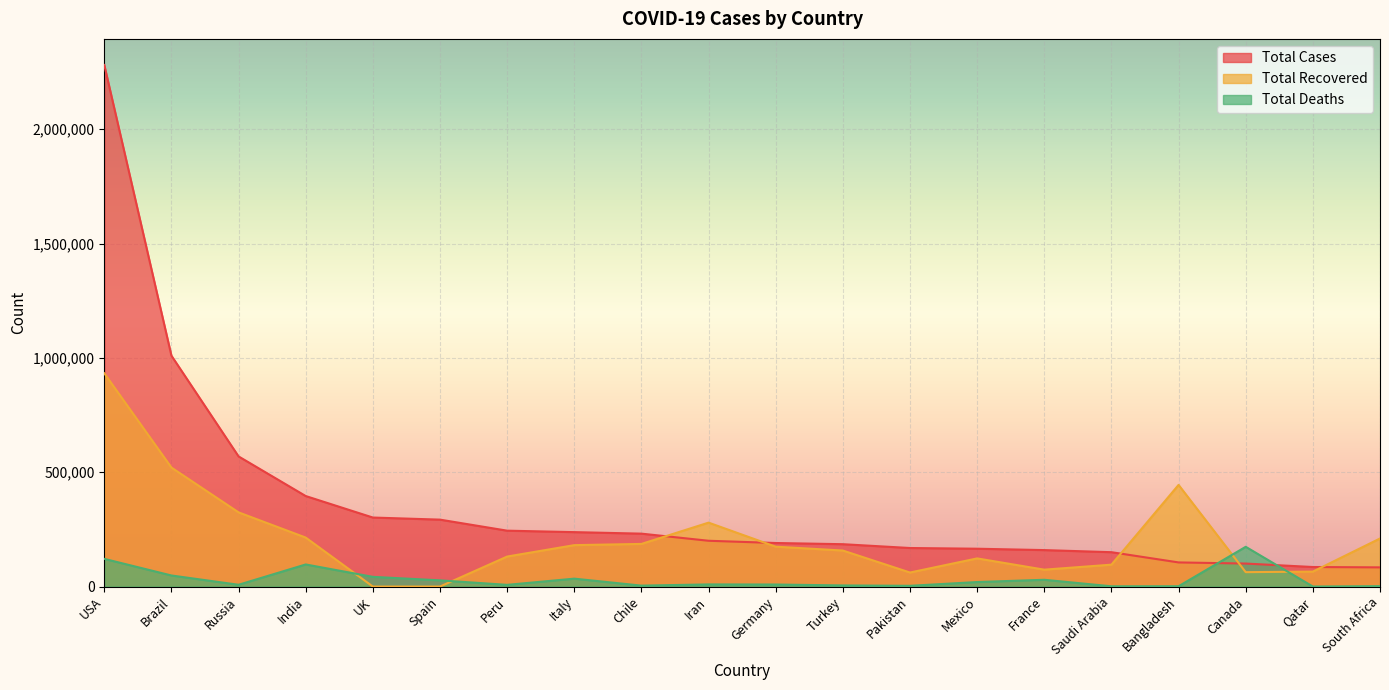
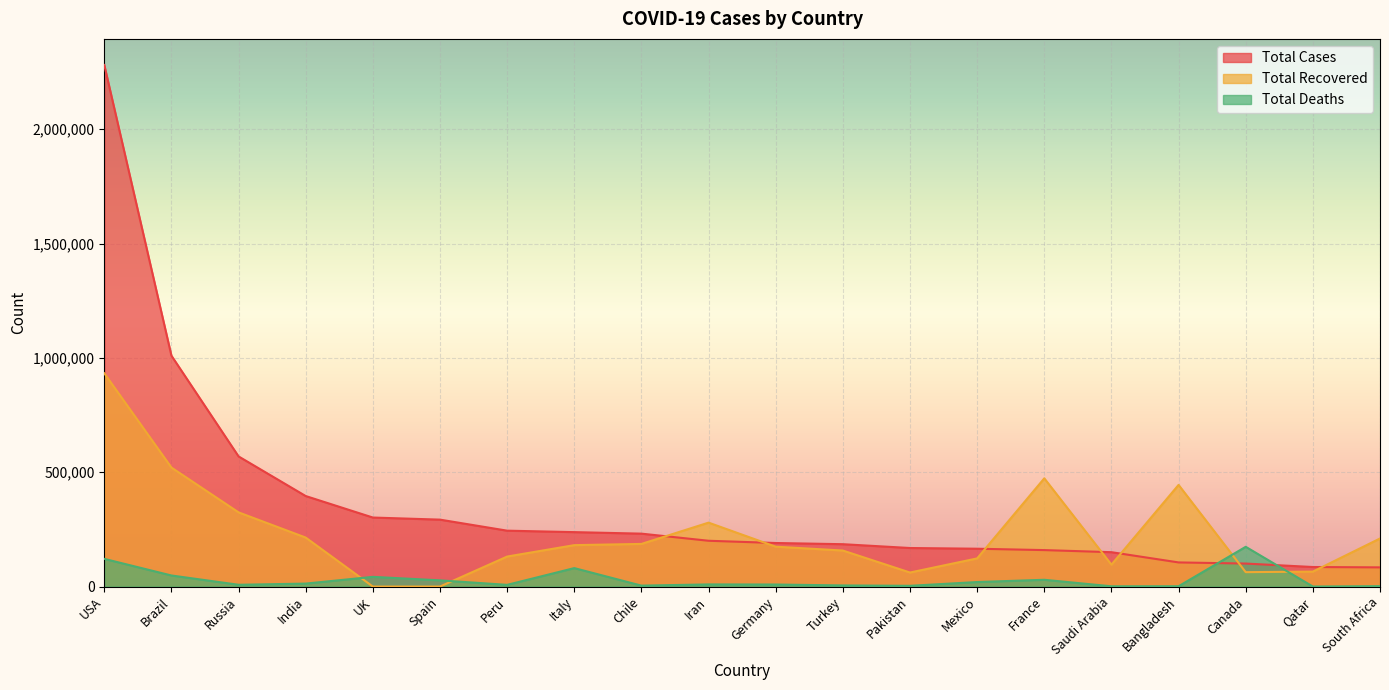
  {
    "Total Cases": {
      "USA": "2,280,000",
      "Brazil": "1,010,000",
      "Russia": "570,000",
      "India": "400,000",
      "UK": "300,000",
      "Spain": "290,000",
      "Peru": "240,000",
      "Italy": "240,000",
      "Chile": "230,000",
      "Iran": "200,000",
      "Germany": "190,000",
      "Turkey": "190,000",
      "Pakistan": "170,000",
      "Mexico": "170,000",
      "France": "160,000",
      "Saudi Arabia": "150,000",
      "Bangladesh": "110,000",
      "Canada": "100,000",
      "Qatar": "90,000",
      "South Africa": "80,000"
    },
    "Total Recovered": {
      "USA": "930,000",
      "Brazil": "520,000",
      "Russia": "320,000",
      "India": "210,000",
      "UK": "0",
      "Spain": "0",
      "Peru": "130,000",
      "Italy": "180,000",
      "Chile": "190,000",
      "Iran": "280,000",
      "Germany": "170,000",
      "Turkey": "160,000",
      "Pakistan": "60,000",
      "Mexico": "120,000",
-     "France": "70,000",
+     "France": "470,000",
      "Saudi Arabia": "100,000",
      "Bangladesh": "440,000",
      "Canada": "60,000",
      "Qatar": "70,000",
      "South Africa": "210,000"
    },
    "Total Deaths": {
      "USA": "120,000",
      "Brazil": "50,000",
      "Russia": "10,000",
-     "India": "100,000",
+     "India": "10,000",
      "UK": "40,000",
      "Spain": "30,000",
      "Peru": "10,000",
-     "Italy": "30,000",
+     "Italy": "80,000",
      "Chile": "0",
      "Iran": "10,000",
      "Germany": "10,000",
      "Turkey": "0",
      "Pakistan": "0",
      "Mexico": "20,000",
      "France": "30,000",
      "Saudi Arabia": "0",
      "Bangladesh": "0",
      "Canada": "170,000",
      "Qatar": "0",
      "South Africa": "0"
    }
  }
